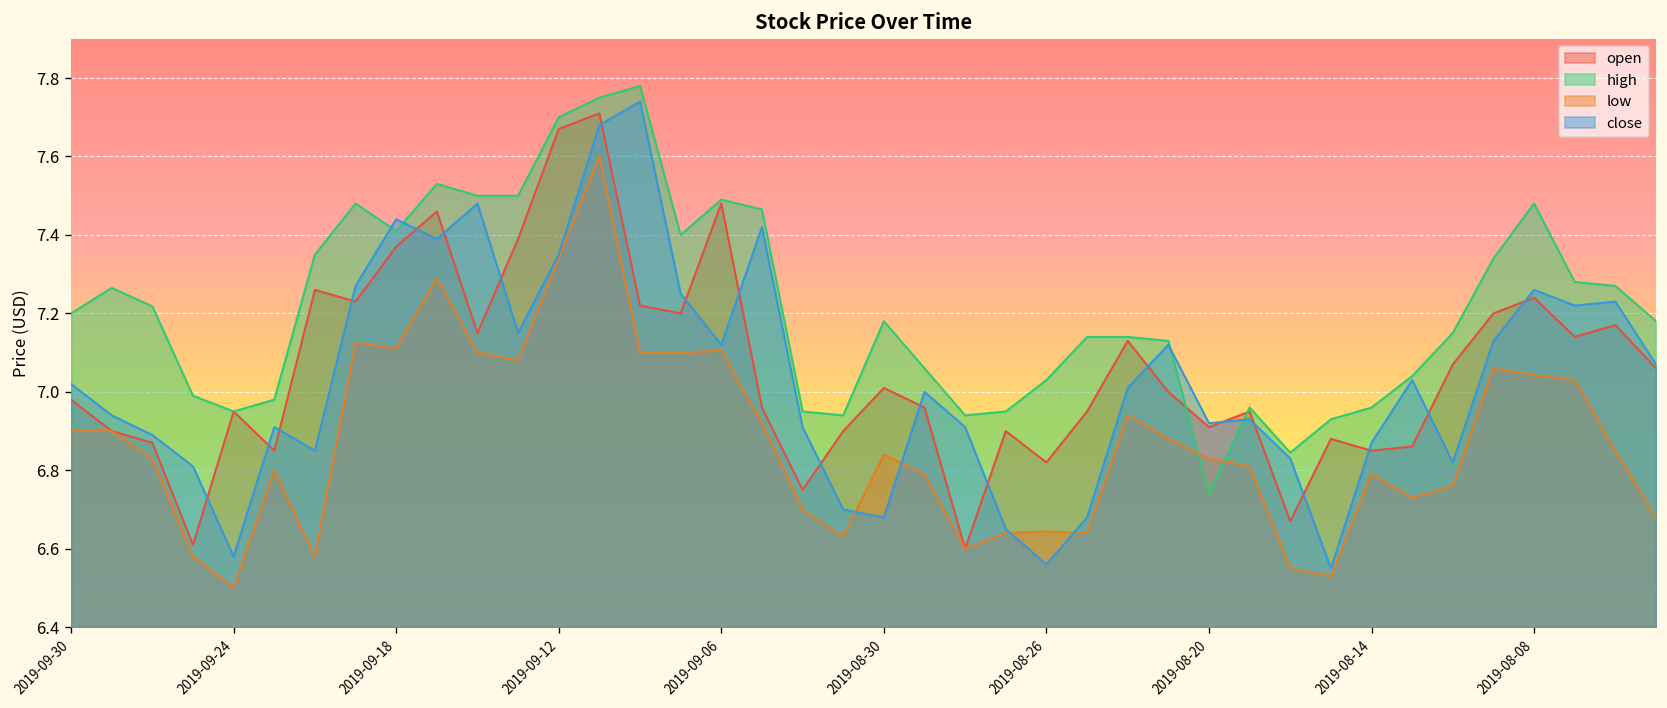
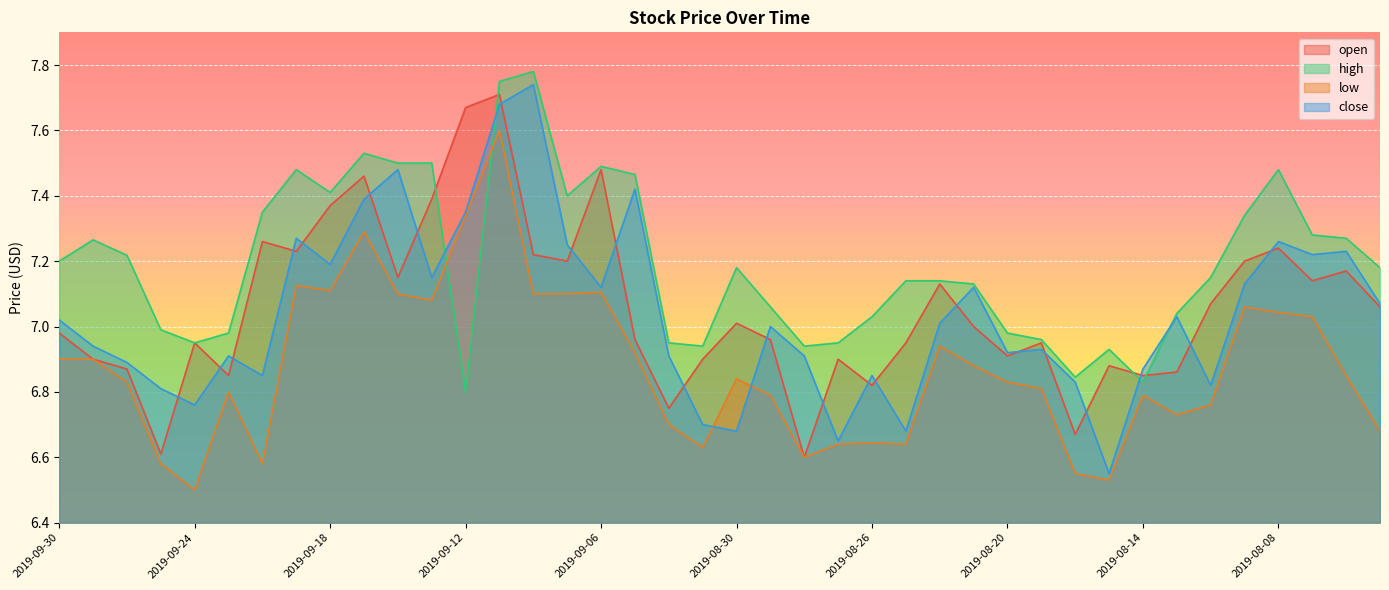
  {
    "high": {
      "2019-09-30": 7.20,
      "2019-09-18": 7.41,
-     "2019-09-12": 7.7,
+     "2019-09-12": 6.8,
      "2019-09-06": 7.49,
      "2019-08-30": 7.18,
      "2019-08-26": 7.03,
-     "2019-08-20": 6.74,
-     "2019-08-14": 6.96,
+     "2019-08-20": 6.98,
+     "2019-08-14": 6.83,
      "2019-08-08": 7.48
    },
    "close": {
      "2019-09-30": 7.02,
-     "2019-09-24": 6.58,
-     "2019-09-18": 7.44,
+     "2019-09-24": 6.76,
+     "2019-09-18": 7.19,
      "2019-09-12": 7.35,
      "2019-09-06": 7.12,
      "2019-08-30": 6.68,
-     "2019-08-26": 6.56,
+     "2019-08-26": 6.85,
      "2019-08-20": 6.92,
      "2019-08-14": 6.87,
      "2019-08-08": 7.26
    }
  }
